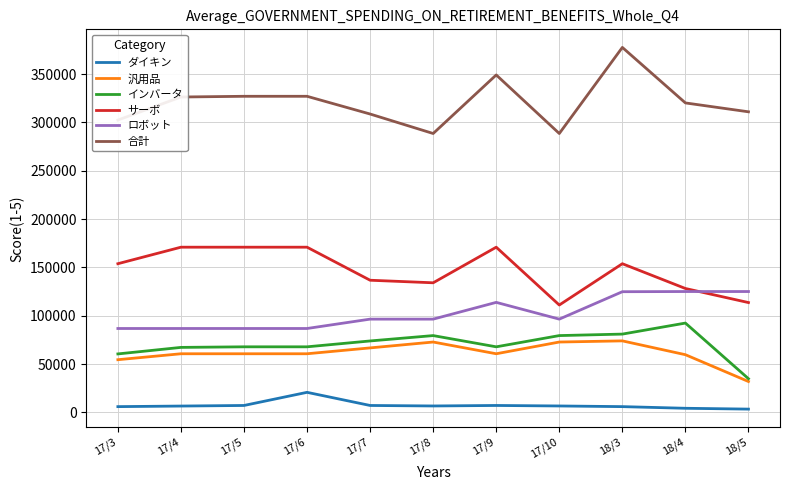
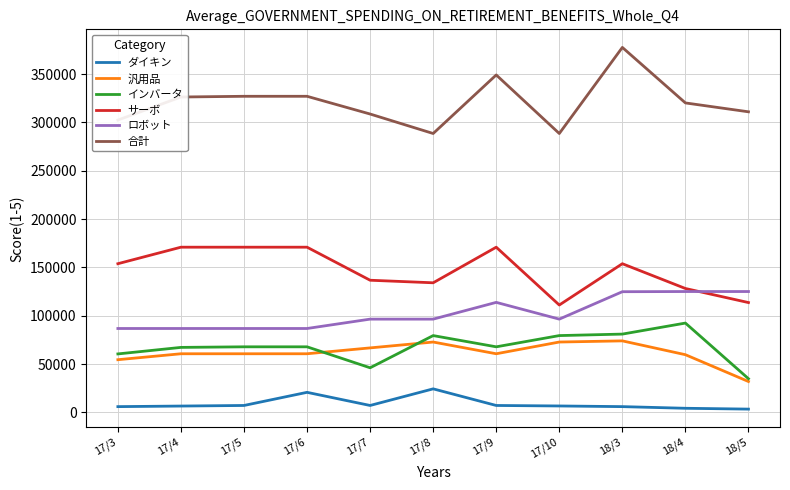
  {
    "ダイキン": {
      "17/3": 10000,
      "17/4": 10000,
      "17/5": 10000,
      "17/6": 20000,
      "17/7": 10000,
-     "17/8": 10000,
+     "17/8": 20000,
      "17/9": 10000,
      "17/10": 10000,
      "18/3": 10000,
      "18/4": 0,
      "18/5": 0
    },
    "汎用品": {
      "17/3": 50000,
      "17/4": 60000,
      "17/5": 60000,
      "17/6": 60000,
      "17/7": 70000,
      "17/8": 70000,
      "17/9": 60000,
      "17/10": 70000,
      "18/3": 70000,
      "18/4": 60000,
      "18/5": 30000
    },
    "インバータ": {
      "17/3": 60000,
      "17/4": 70000,
      "17/5": 70000,
      "17/6": 70000,
-     "17/7": 70000,
+     "17/7": 50000,
      "17/8": 80000,
      "17/9": 70000,
      "17/10": 80000,
      "18/3": 80000,
      "18/4": 90000,
      "18/5": 30000
    },
    "サーボ": {
      "17/3": 150000,
      "17/4": 170000,
      "17/5": 170000,
      "17/6": 170000,
      "17/7": 140000,
      "17/8": 130000,
      "17/9": 170000,
      "17/10": 110000,
      "18/3": 150000,
      "18/4": 130000,
      "18/5": 110000
    },
    "ロボット": {
      "17/3": 90000,
      "17/4": 90000,
      "17/5": 90000,
      "17/6": 90000,
      "17/7": 100000,
      "17/8": 100000,
      "17/9": 110000,
      "17/10": 100000,
      "18/3": 120000,
      "18/4": 130000,
      "18/5": 130000
    },
    "合計": {
      "17/5": 330000,
      "17/6": 330000,
      "17/7": 310000,
      "17/8": 290000,
      "17/9": 350000,
      "17/10": 290000,
      "18/3": 380000,
      "18/4": 320000,
      "18/5": 310000
    }
  }
